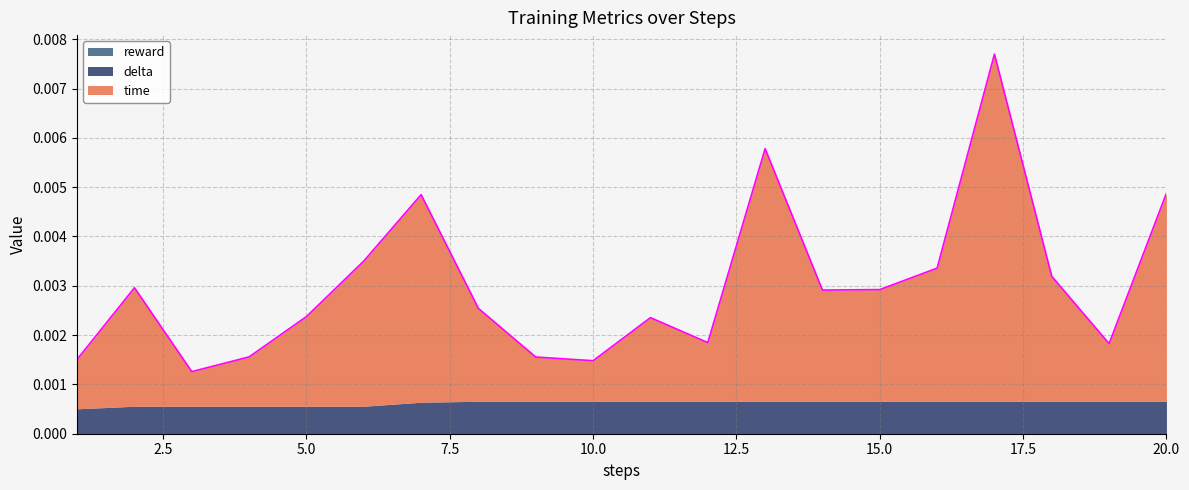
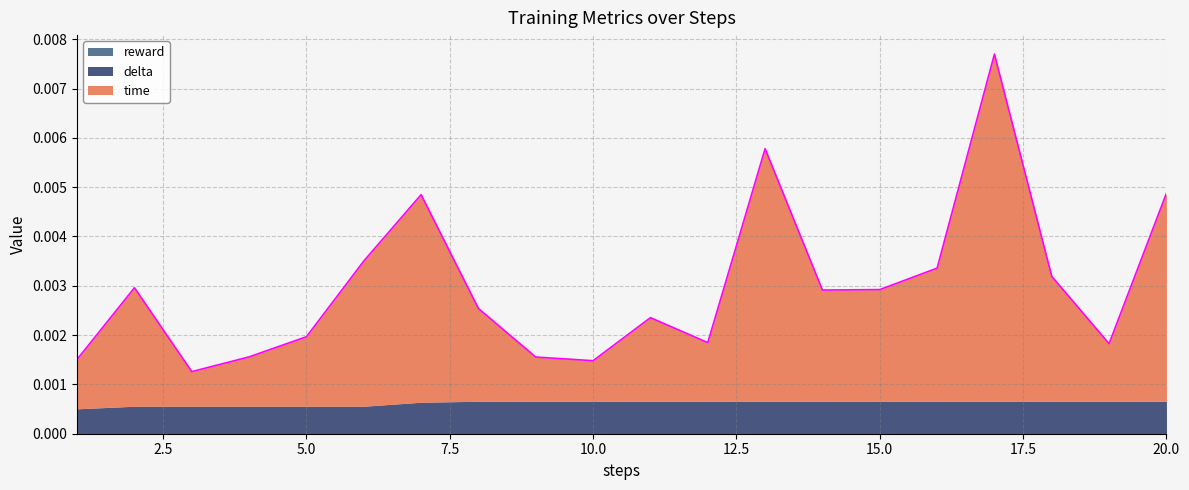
  {
    "time": {
-     "5.0": 0.0018,
+     "5.0": 0.0014,
      "10.0": 0.0008,
      "15.0": 0.0023,
      "20.0": 0.0042
    }
  }
